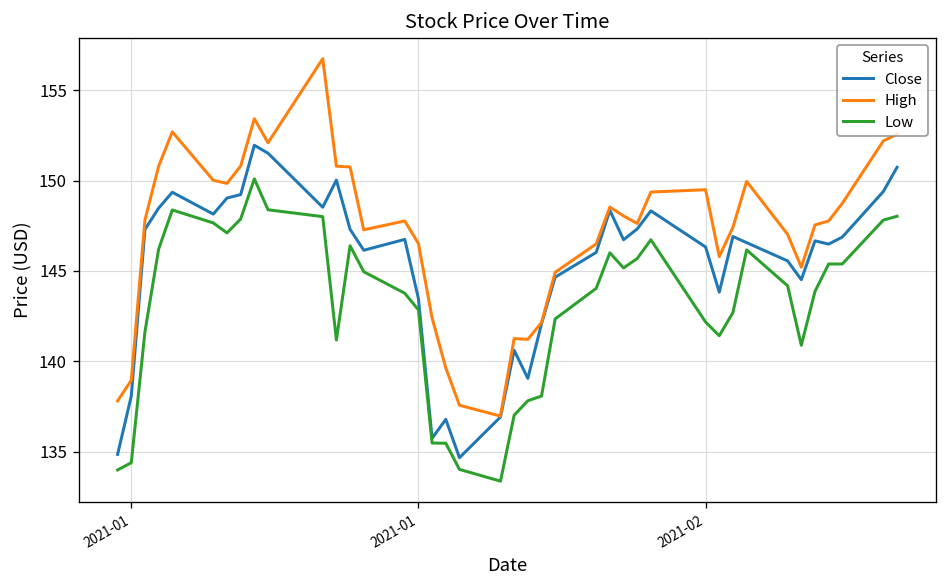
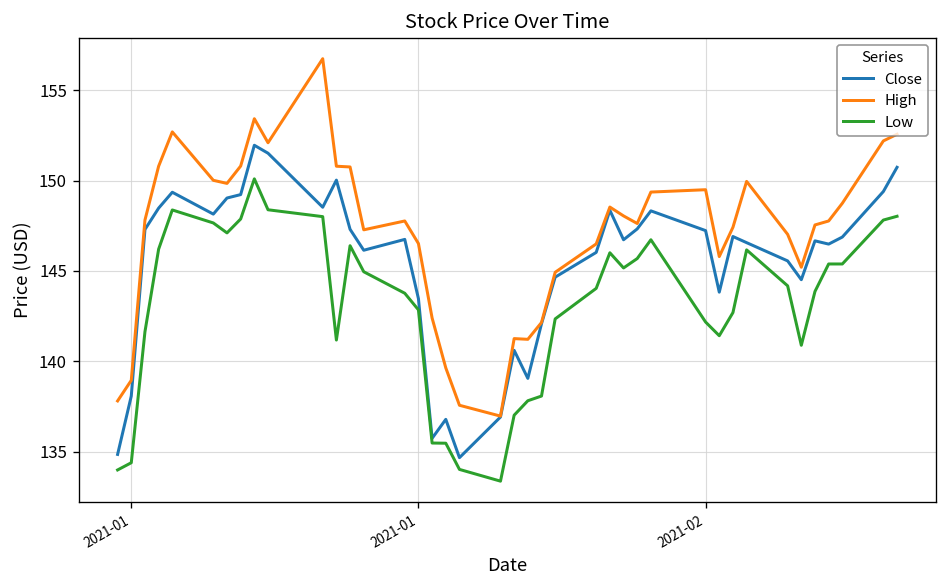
  {
    "Close": {
-     "2021-02": 146.3
+     "2021-02": 147.2
    },
    "High": {
      "2021-02": 149.5
    },
    "Low": {
      "2021-02": 142.2
    }
  }
